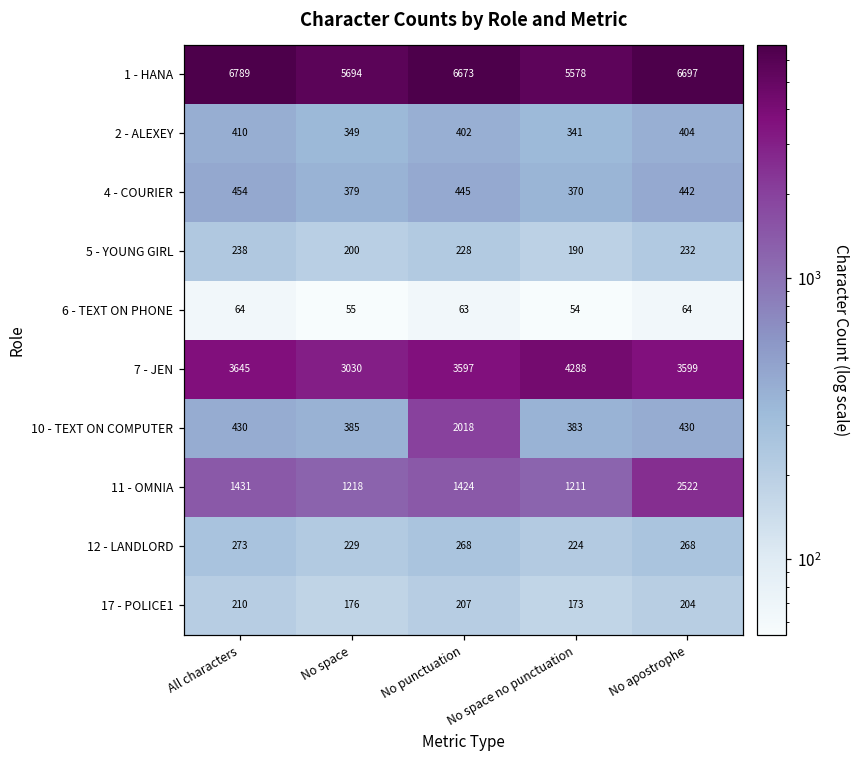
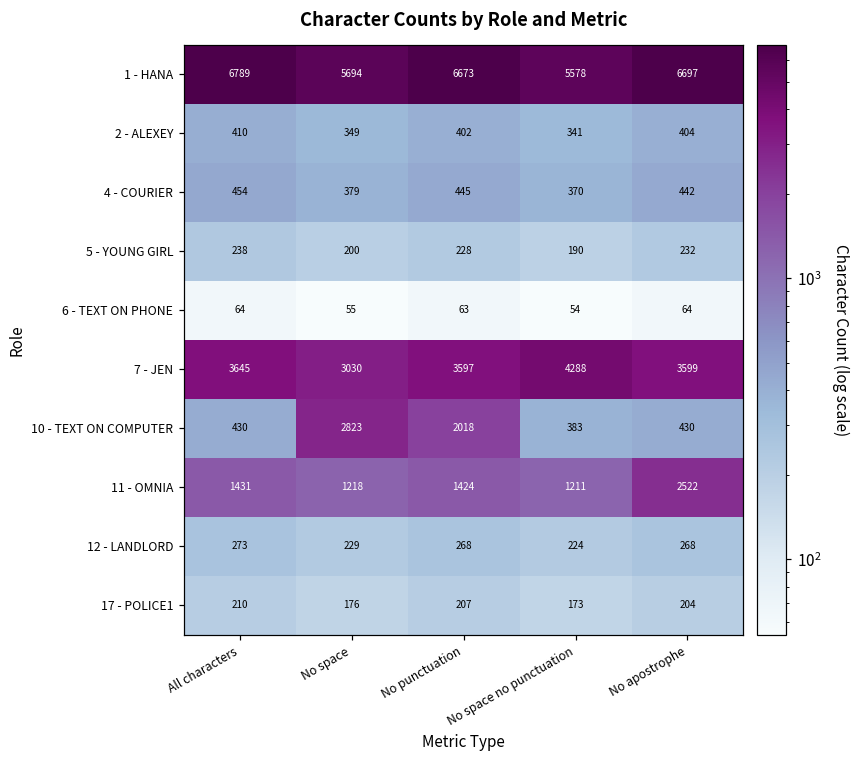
  {
    "1 - HANA": {
      "All characters": 6789,
      "No space": 5694,
      "No punctuation": 6673,
      "No space no punctuation": 5578,
      "No apostrophe": 6697
    },
    "2 - ALEXEY": {
      "All characters": 410,
      "No space": 349,
      "No punctuation": 402,
      "No space no punctuation": 341,
      "No apostrophe": 404
    },
    "4 - COURIER": {
      "All characters": 454,
      "No space": 379,
      "No punctuation": 445,
      "No space no punctuation": 370,
      "No apostrophe": 442
    },
    "5 - YOUNG GIRL": {
      "All characters": 238,
      "No space": 200,
      "No punctuation": 228,
      "No space no punctuation": 190,
      "No apostrophe": 232
    },
    "6 - TEXT ON PHONE": {
      "All characters": 64,
      "No space": 55,
      "No punctuation": 63,
      "No space no punctuation": 54,
      "No apostrophe": 64
    },
    "7 - JEN": {
      "All characters": 3645,
      "No space": 3030,
      "No punctuation": 3597,
      "No space no punctuation": 4288,
      "No apostrophe": 3599
    },
    "10 - TEXT ON COMPUTER": {
      "All characters": 430,
-     "No space": 385,
+     "No space": 2823,
      "No punctuation": 2018,
      "No space no punctuation": 383,
      "No apostrophe": 430
    },
    "11 - OMNIA": {
      "All characters": 1431,
      "No space": 1218,
      "No punctuation": 1424,
      "No space no punctuation": 1211,
      "No apostrophe": 2522
    },
    "12 - LANDLORD": {
      "All characters": 273,
      "No space": 229,
      "No punctuation": 268,
      "No space no punctuation": 224,
      "No apostrophe": 268
    },
    "17 - POLICE1": {
      "All characters": 210,
      "No space": 176,
      "No punctuation": 207,
      "No space no punctuation": 173,
      "No apostrophe": 204
    }
  }
